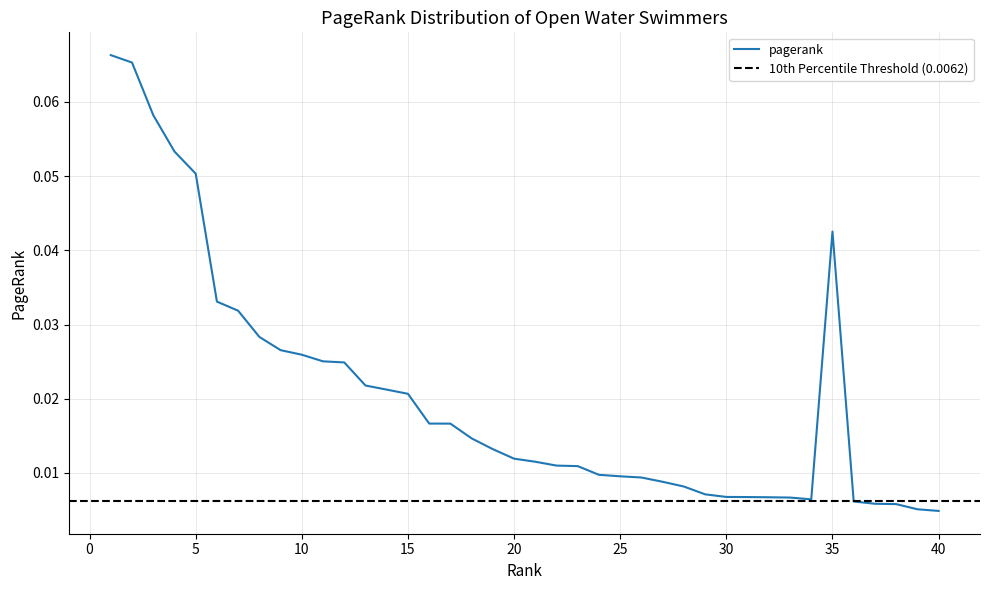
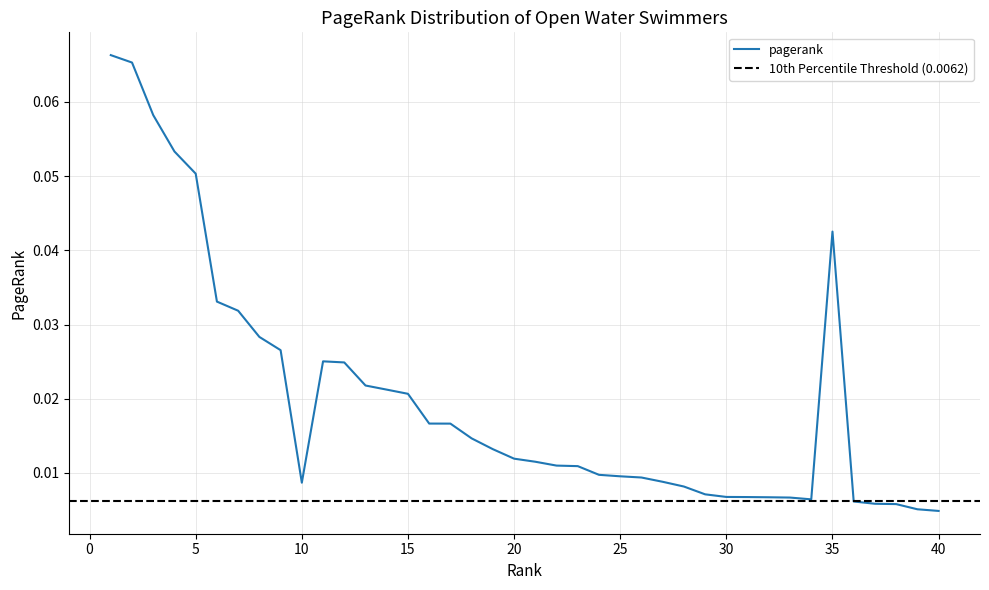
  {
    "5": 0.050,
-   "10": 0.026,
+   "10": 0.009,
    "15": 0.021,
    "20": 0.012,
    "25": 0.010,
    "30": 0.007,
    "35": 0.043,
    "40": 0.005
  }
